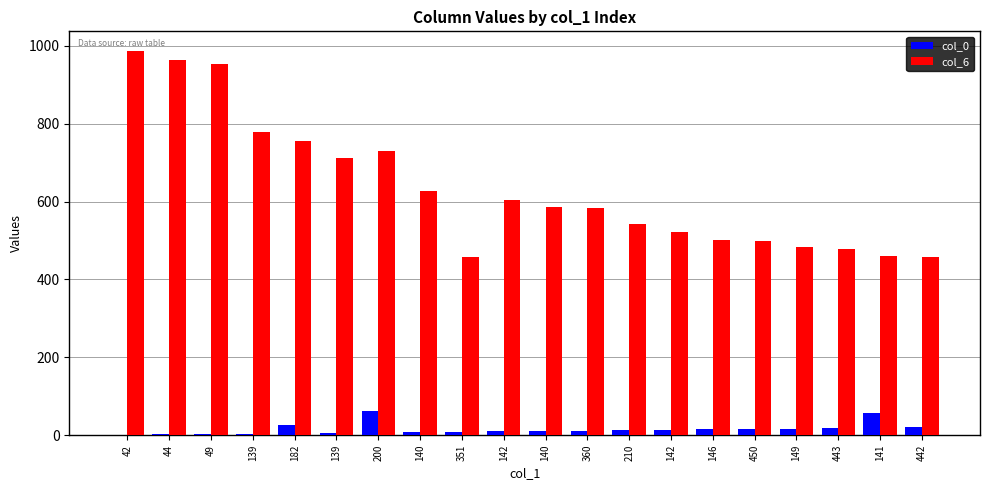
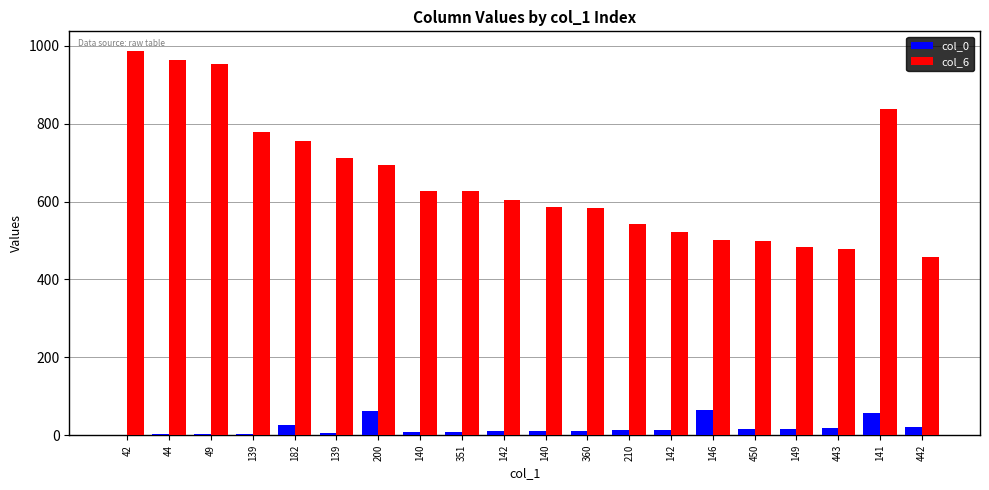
  {
    "col_0": {
      "182": 30,
      "200": 60,
      "351": 10,
      "360": 10,
      "210": 10,
-     "146": 20,
+     "146": 70,
      "450": 20,
      "149": 20,
      "443": 20,
      "141": 60,
      "442": 20
    },
    "col_6": {
      "42": 990,
      "44": 970,
      "49": 950,
      "182": 760,
-     "200": 730,
-     "351": 460,
+     "200": 690,
+     "351": 630,
      "360": 580,
      "210": 540,
      "146": 500,
      "450": 500,
      "149": 480,
      "443": 480,
-     "141": 460,
+     "141": 840,
      "442": 460
    }
  }
